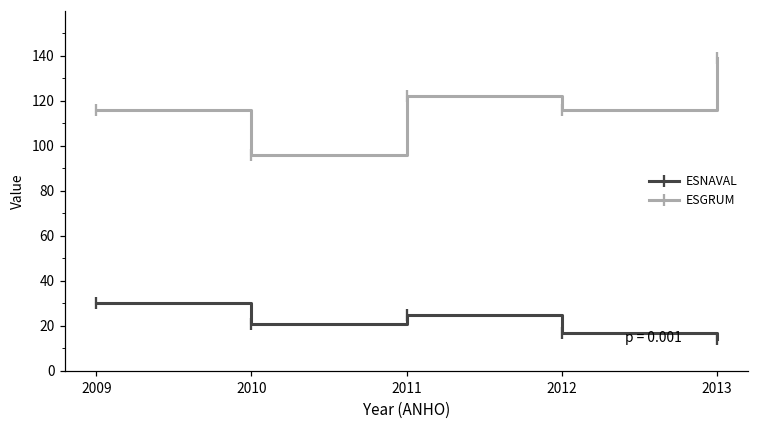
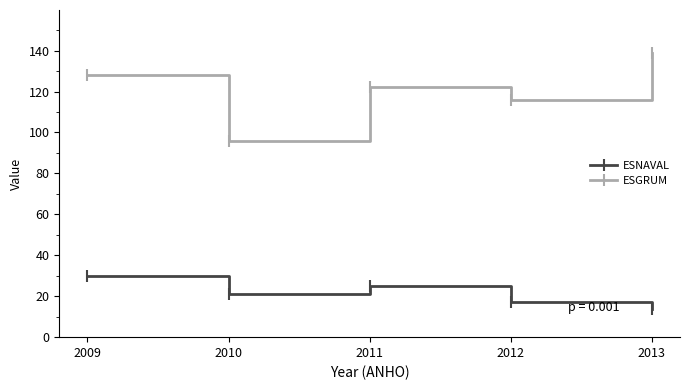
  {
    "ESNAVAL": {
      "2009": 30,
      "2010": 21,
      "2011": 25,
      "2012": 17,
      "2013": 14
    },
    "ESGRUM": {
-     "2009": 116,
+     "2009": 128,
      "2010": 96,
      "2011": 122,
      "2012": 116,
      "2013": 139
    }
  }
